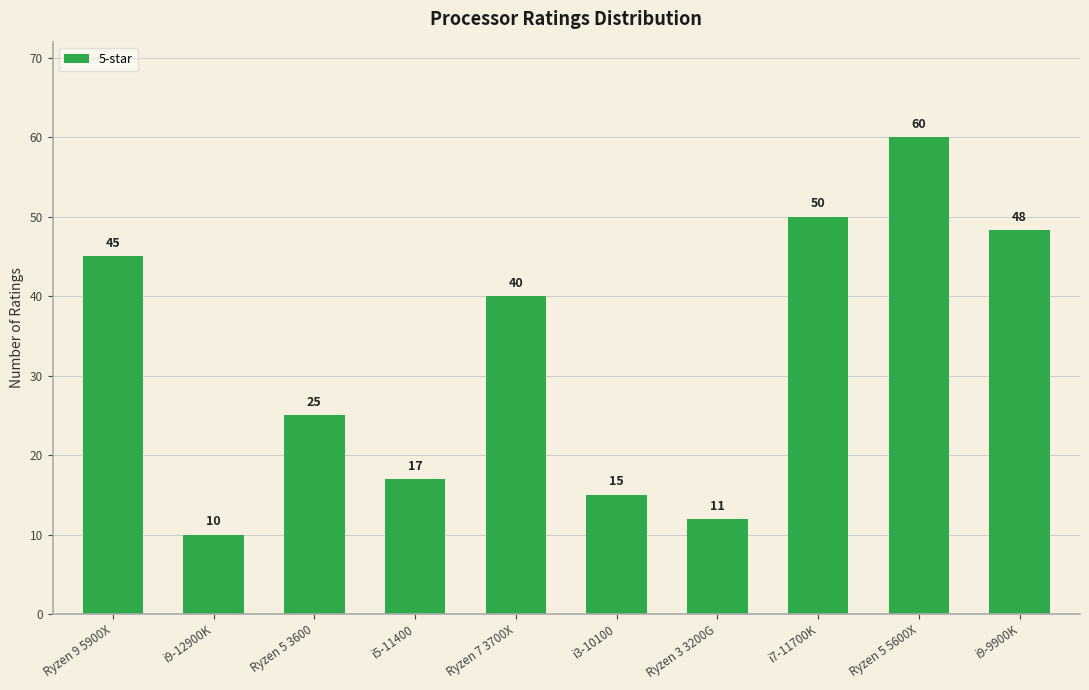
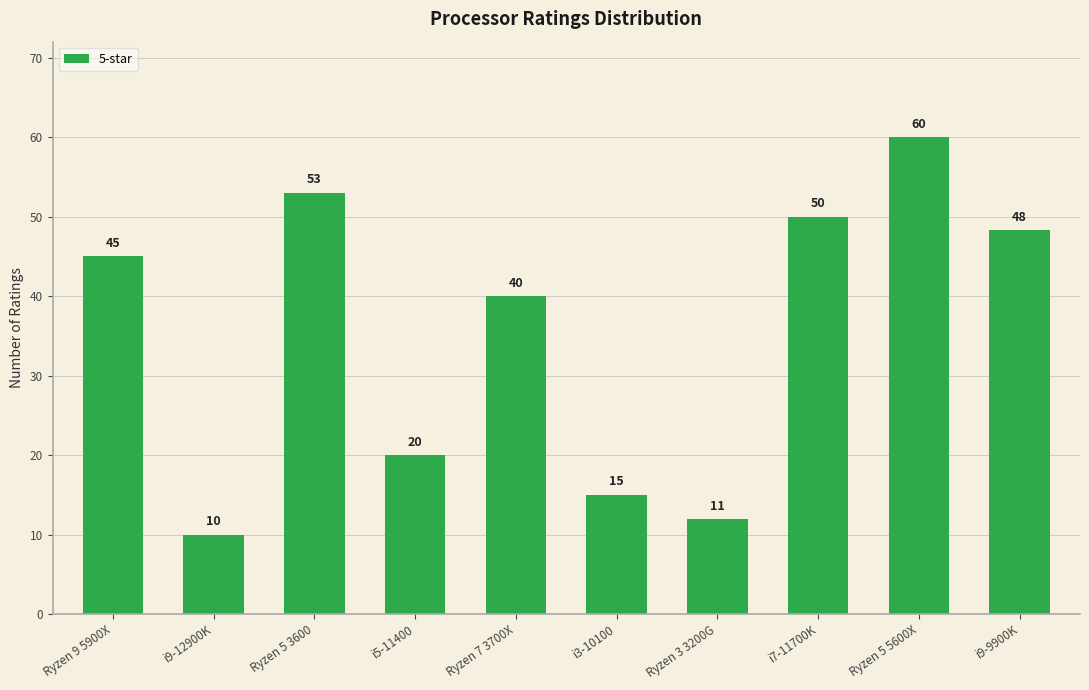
  {
    "Ryzen 9 5900X": 45,
    "i9-12900K": 10,
-   "Ryzen 5 3600": 25,
-   "i5-11400": 17,
+   "Ryzen 5 3600": 53,
+   "i5-11400": 20,
    "Ryzen 7 3700X": 40,
    "i3-10100": 15,
    "i7-11700K": 50,
    "Ryzen 5 5600X": 60,
    "i9-9900K": 48
  }
